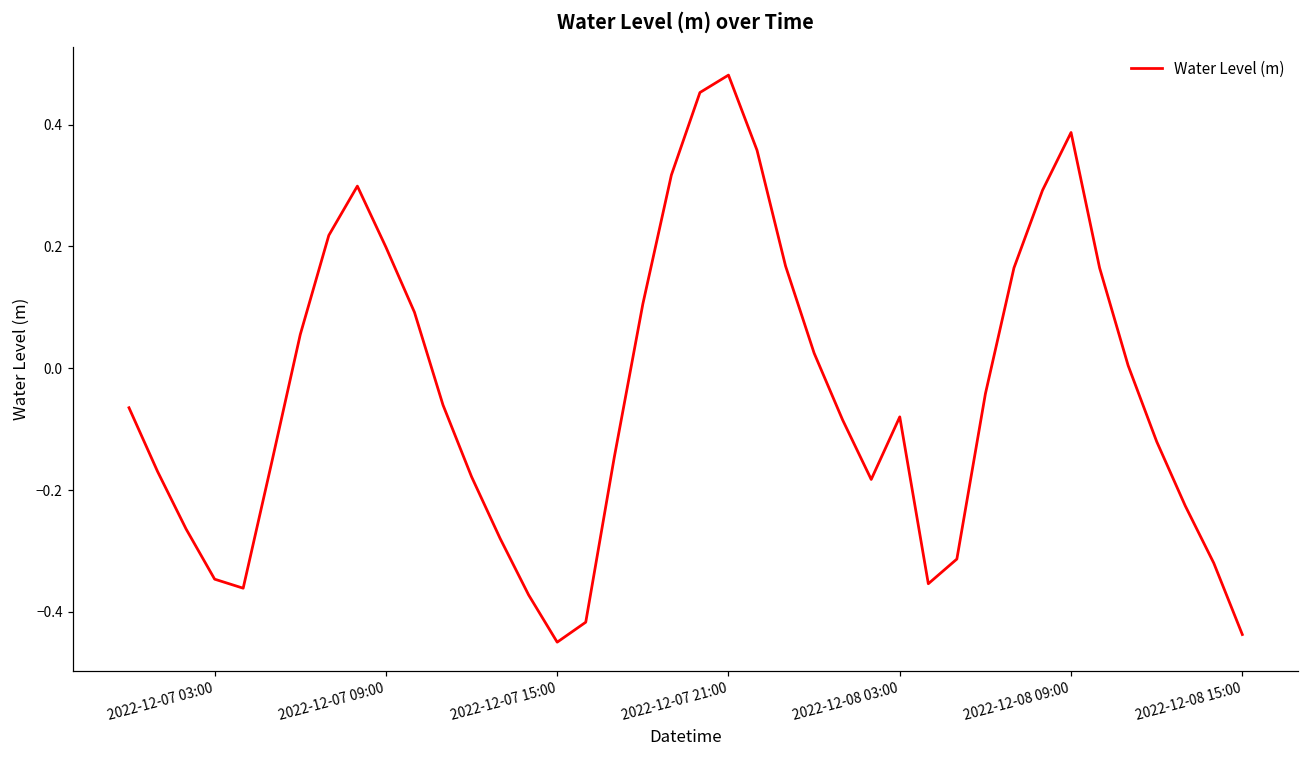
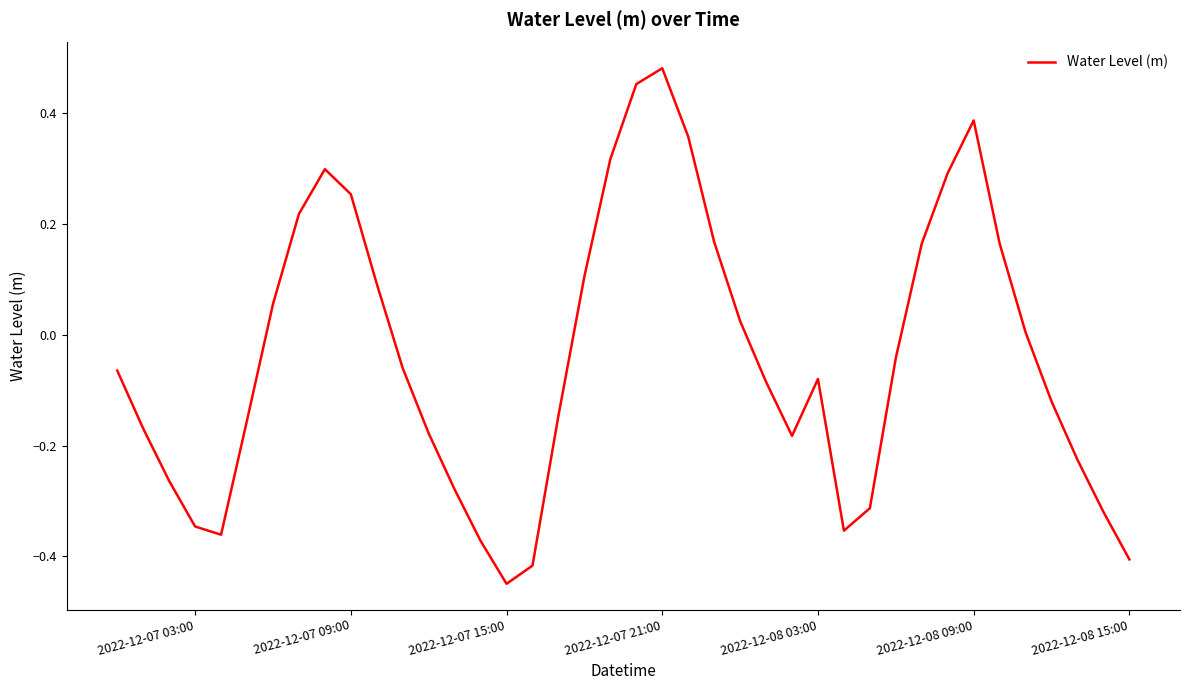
  {
    "2022-12-07 03:00": -0.35,
-   "2022-12-07 09:00": 0.20,
+   "2022-12-07 09:00": 0.25,
    "2022-12-07 15:00": -0.45,
    "2022-12-07 21:00": 0.48,
    "2022-12-08 03:00": -0.08,
    "2022-12-08 09:00": 0.39,
-   "2022-12-08 15:00": -0.44
+   "2022-12-08 15:00": -0.41
  }
